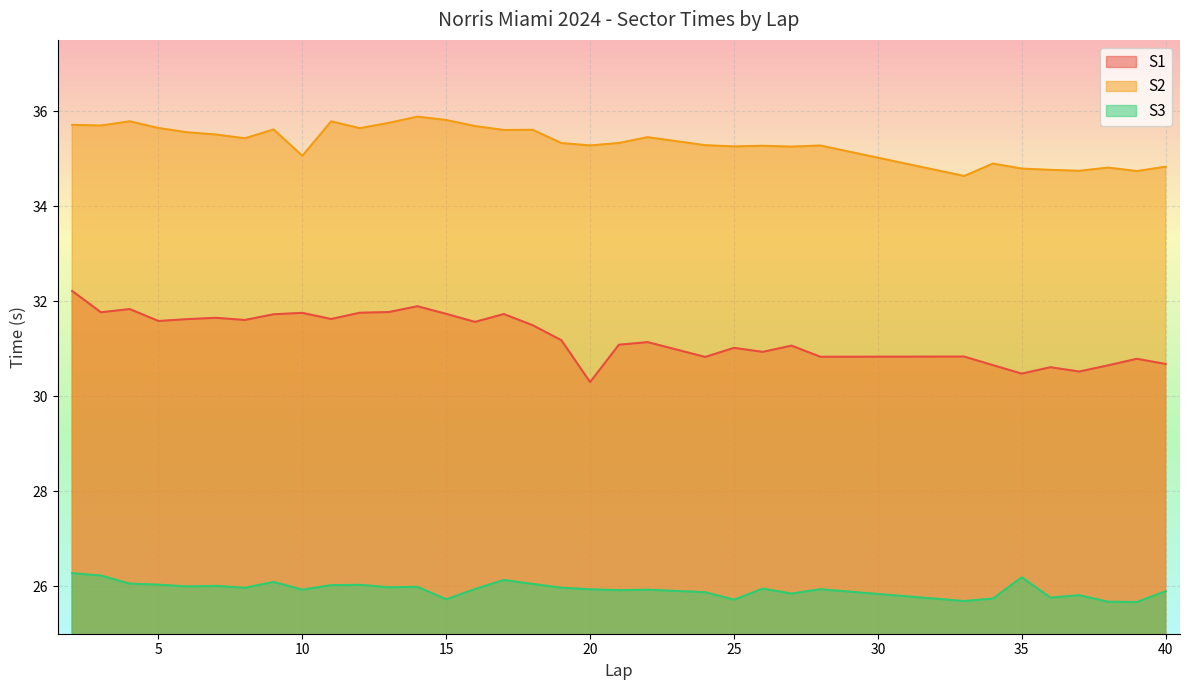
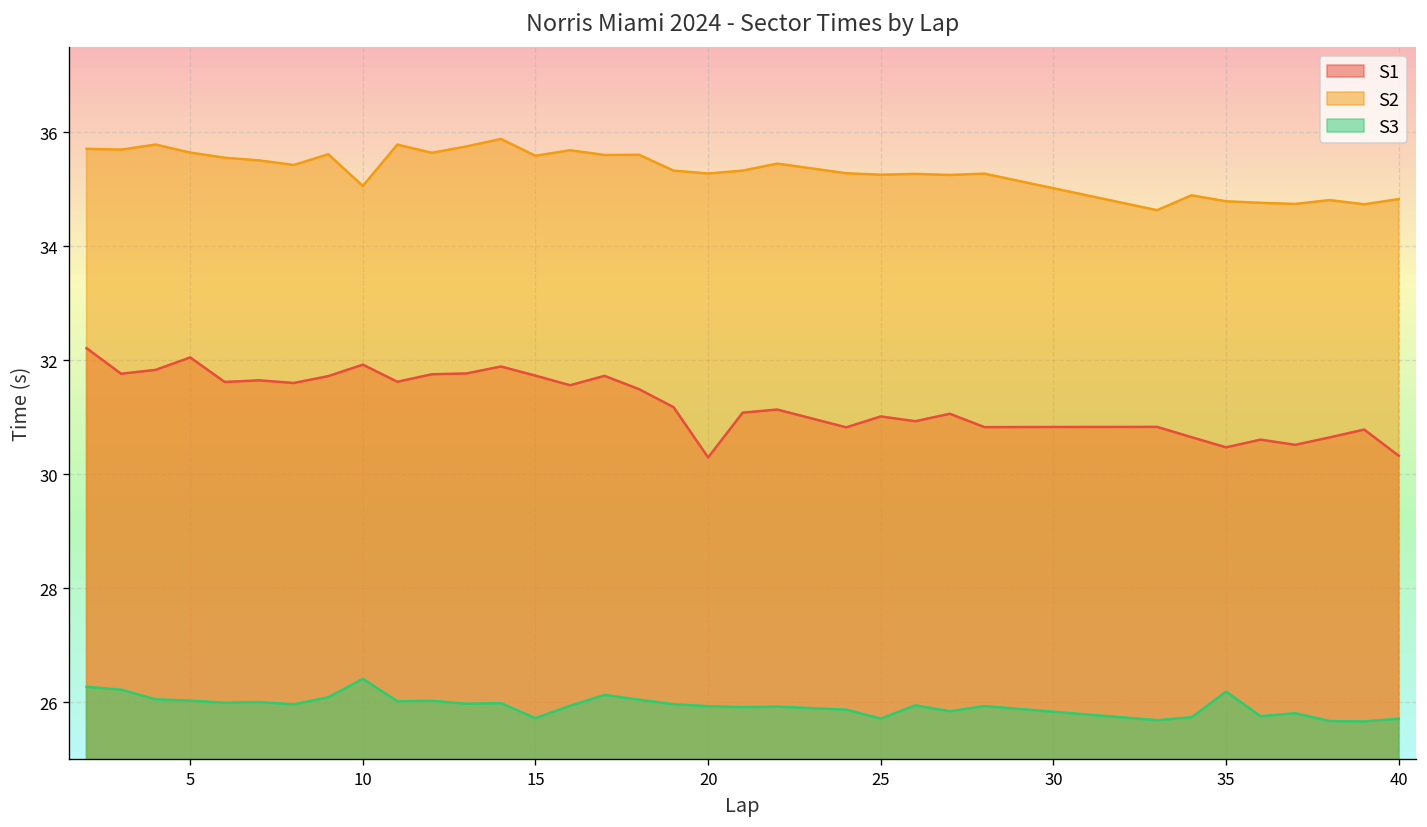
  {
    "S1": {
-     "5": 31.6,
-     "10": 31.8,
+     "5": 32.1,
+     "10": 31.9,
      "15": 31.7,
      "20": 30.3,
      "25": 31.0,
      "35": 30.5,
-     "40": 30.7
+     "40": 30.3
    },
    "S2": {
      "5": 35.6,
      "10": 35.1,
-     "15": 35.8,
+     "15": 35.6,
      "20": 35.3,
      "25": 35.3,
      "35": 34.8,
      "40": 34.8
    },
    "S3": {
      "5": 26.0,
-     "10": 25.9,
+     "10": 26.4,
      "15": 25.7,
      "20": 25.9,
      "25": 25.7,
      "35": 26.2,
-     "40": 25.9
+     "40": 25.7
    }
  }
